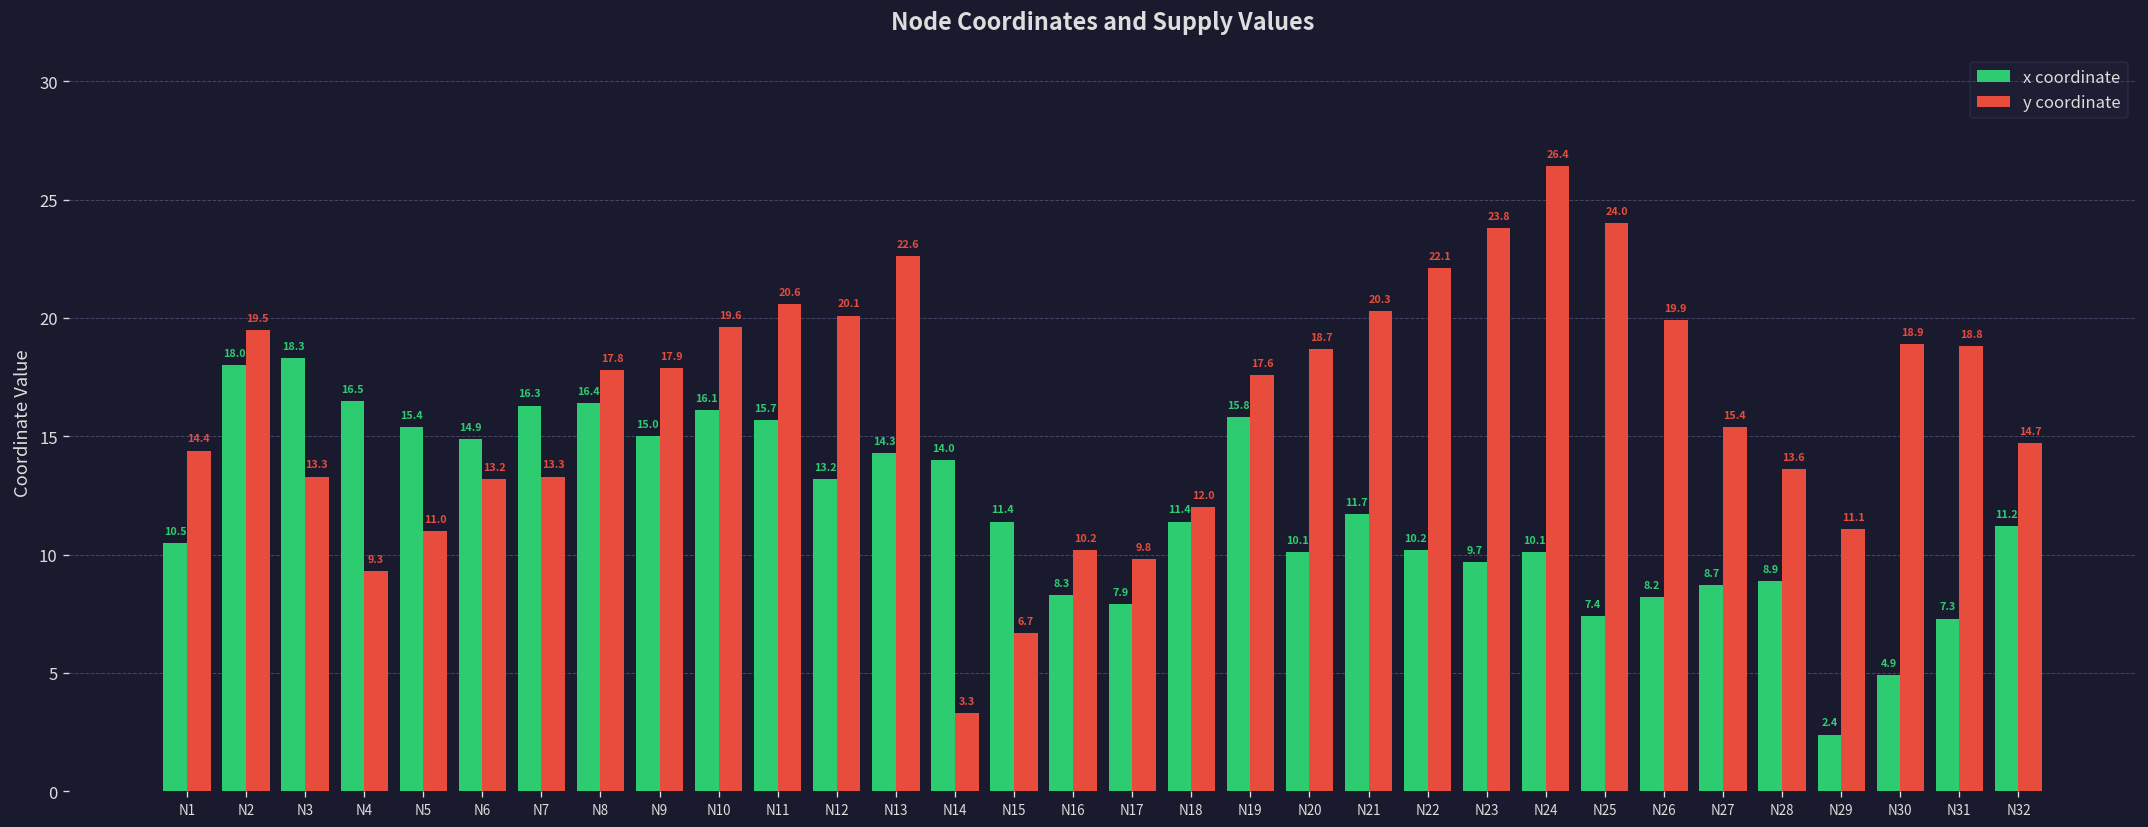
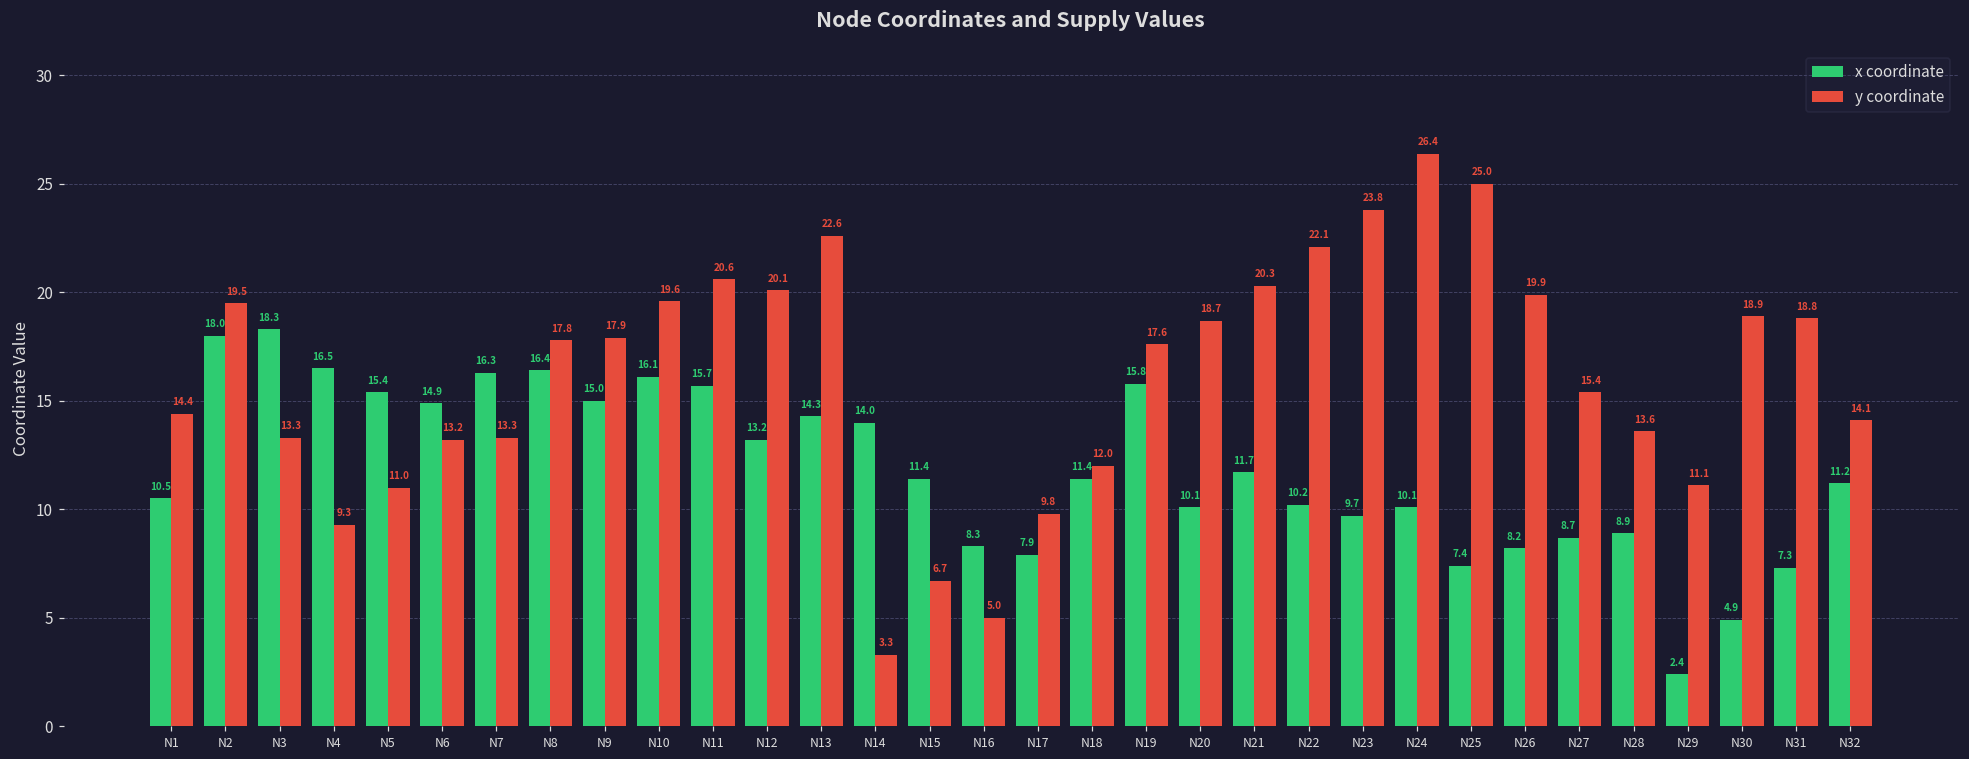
  {
    "x coordinate": {
      "N1": 10.5,
      "N2": 18.0,
      "N3": 18.3,
      "N4": 16.5,
      "N5": 15.4,
      "N6": 14.9,
      "N7": 16.3,
      "N8": 16.4,
      "N9": 15.0,
      "N10": 16.1,
      "N11": 15.7,
      "N12": 13.2,
      "N13": 14.3,
      "N14": 14.0,
      "N15": 11.4,
      "N16": 8.3,
      "N17": 7.9,
      "N18": 11.4,
      "N19": 15.8,
      "N20": 10.1,
      "N21": 11.7,
      "N22": 10.2,
      "N23": 9.7,
      "N24": 10.1,
      "N25": 7.4,
      "N26": 8.2,
      "N27": 8.7,
      "N28": 8.9,
      "N29": 2.4,
      "N30": 4.9,
      "N31": 7.3,
      "N32": 11.2
    },
    "y coordinate": {
      "N1": 14.4,
      "N2": 19.5,
      "N3": 13.3,
      "N4": 9.3,
      "N5": 11.0,
      "N6": 13.2,
      "N7": 13.3,
      "N8": 17.8,
      "N9": 17.9,
      "N10": 19.6,
      "N11": 20.6,
      "N12": 20.1,
      "N13": 22.6,
      "N14": 3.3,
      "N15": 6.7,
-     "N16": 10.2,
+     "N16": 5.0,
      "N17": 9.8,
      "N18": 12.0,
      "N19": 17.6,
      "N20": 18.7,
      "N21": 20.3,
      "N22": 22.1,
      "N23": 23.8,
      "N24": 26.4,
-     "N25": 24.0,
+     "N25": 25.0,
      "N26": 19.9,
      "N27": 15.4,
      "N28": 13.6,
      "N29": 11.1,
      "N30": 18.9,
      "N31": 18.8,
-     "N32": 14.7
+     "N32": 14.1
    }
  }
